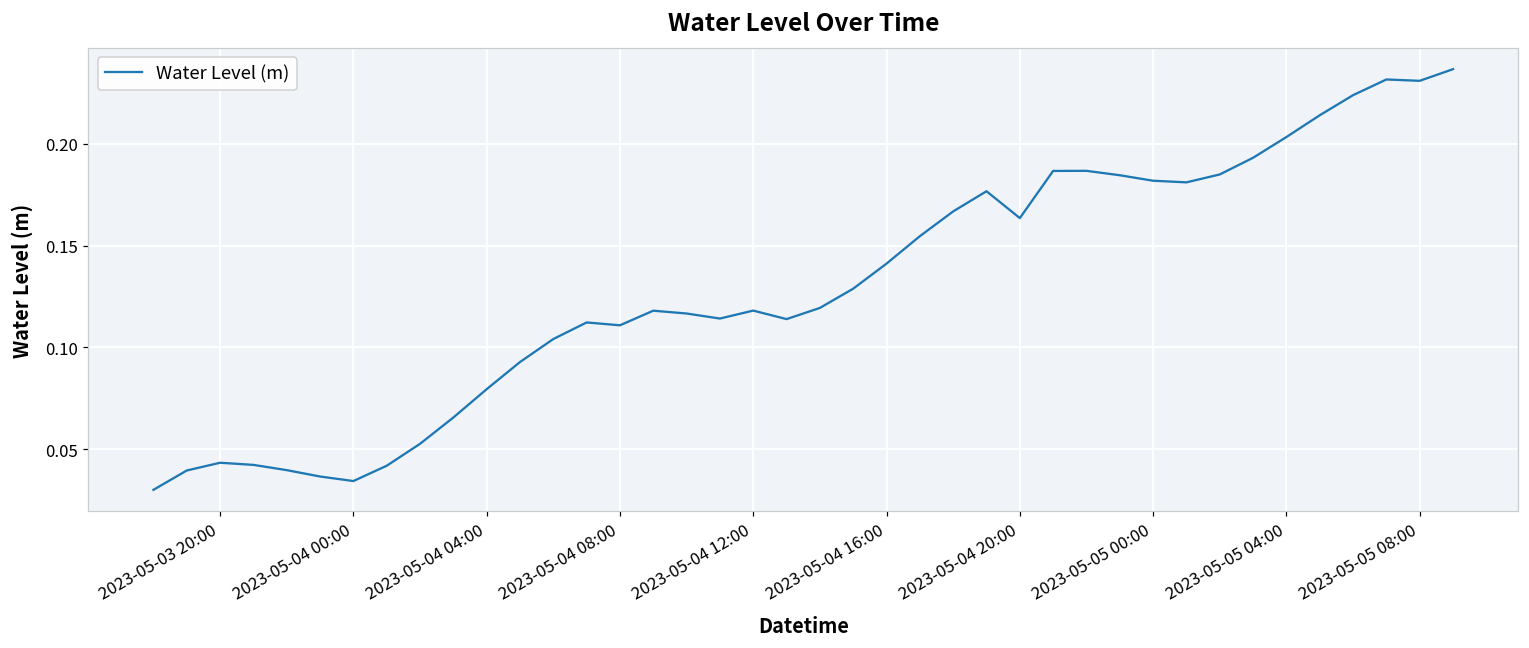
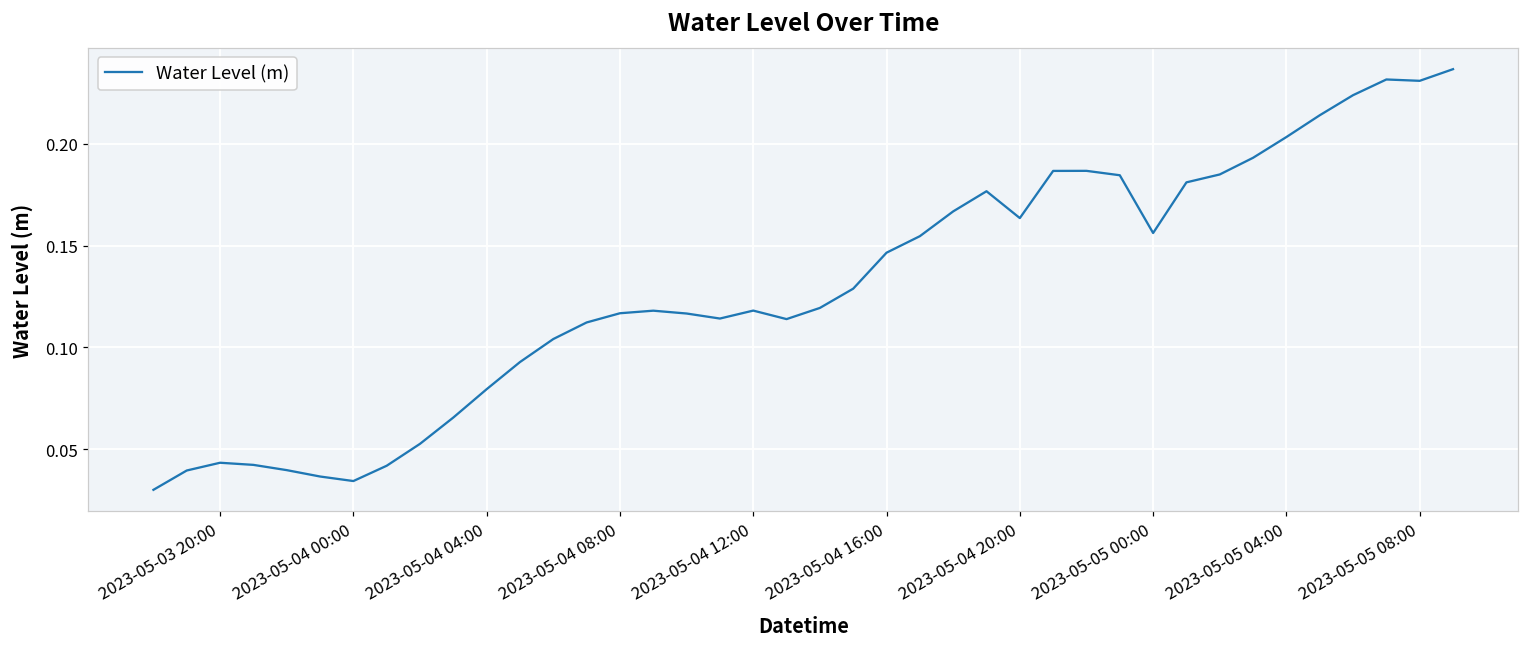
  {
    "2023-05-03 20:00": 0.043,
    "2023-05-04 00:00": 0.034,
    "2023-05-04 04:00": 0.079,
-   "2023-05-04 08:00": 0.111,
+   "2023-05-04 08:00": 0.117,
    "2023-05-04 12:00": 0.118,
-   "2023-05-04 16:00": 0.141,
+   "2023-05-04 16:00": 0.147,
    "2023-05-04 20:00": 0.164,
-   "2023-05-05 00:00": 0.182,
+   "2023-05-05 00:00": 0.156,
    "2023-05-05 04:00": 0.203,
    "2023-05-05 08:00": 0.231
  }
